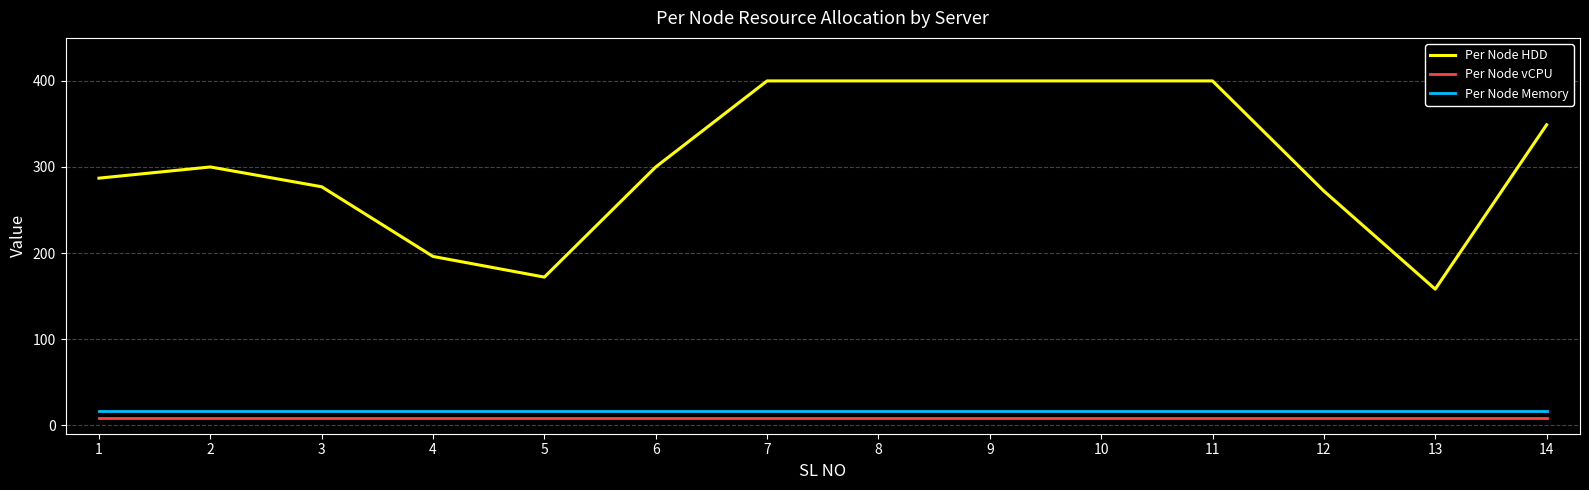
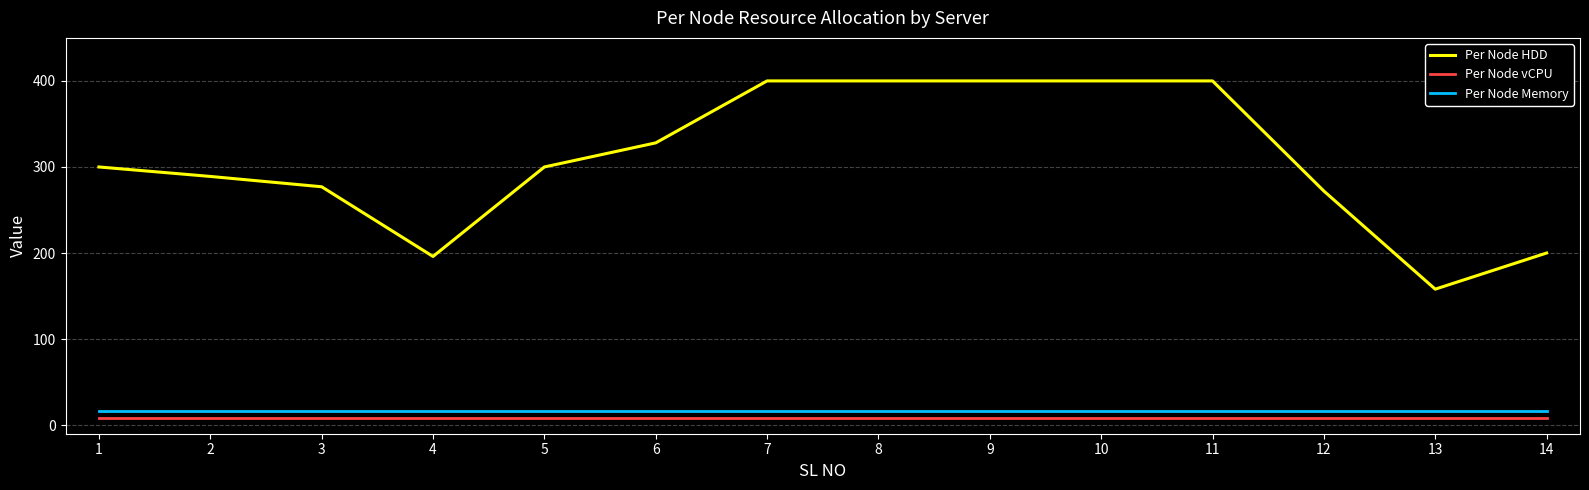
  {
    "Per Node HDD": {
-     "1": 290,
-     "2": 300,
+     "1": 300,
+     "2": 290,
      "3": 280,
      "4": 200,
-     "5": 170,
-     "6": 300,
+     "5": 300,
+     "6": 330,
      "7": 400,
      "8": 400,
      "9": 400,
      "10": 400,
      "11": 400,
      "12": 270,
      "13": 160,
-     "14": 350
+     "14": 200
    },
    "Per Node vCPU": {
      "1": 10,
      "2": 10,
      "3": 10,
      "4": 10,
      "5": 10,
      "6": 10,
      "7": 10,
      "8": 10,
      "9": 10,
      "10": 10,
      "11": 10,
      "12": 10,
      "13": 10,
      "14": 10
    },
    "Per Node Memory": {
      "1": 20,
      "2": 20,
      "3": 20,
      "4": 20,
      "5": 20,
      "6": 20,
      "7": 20,
      "8": 20,
      "9": 20,
      "10": 20,
      "11": 20,
      "12": 20,
      "13": 20,
      "14": 20
    }
  }
